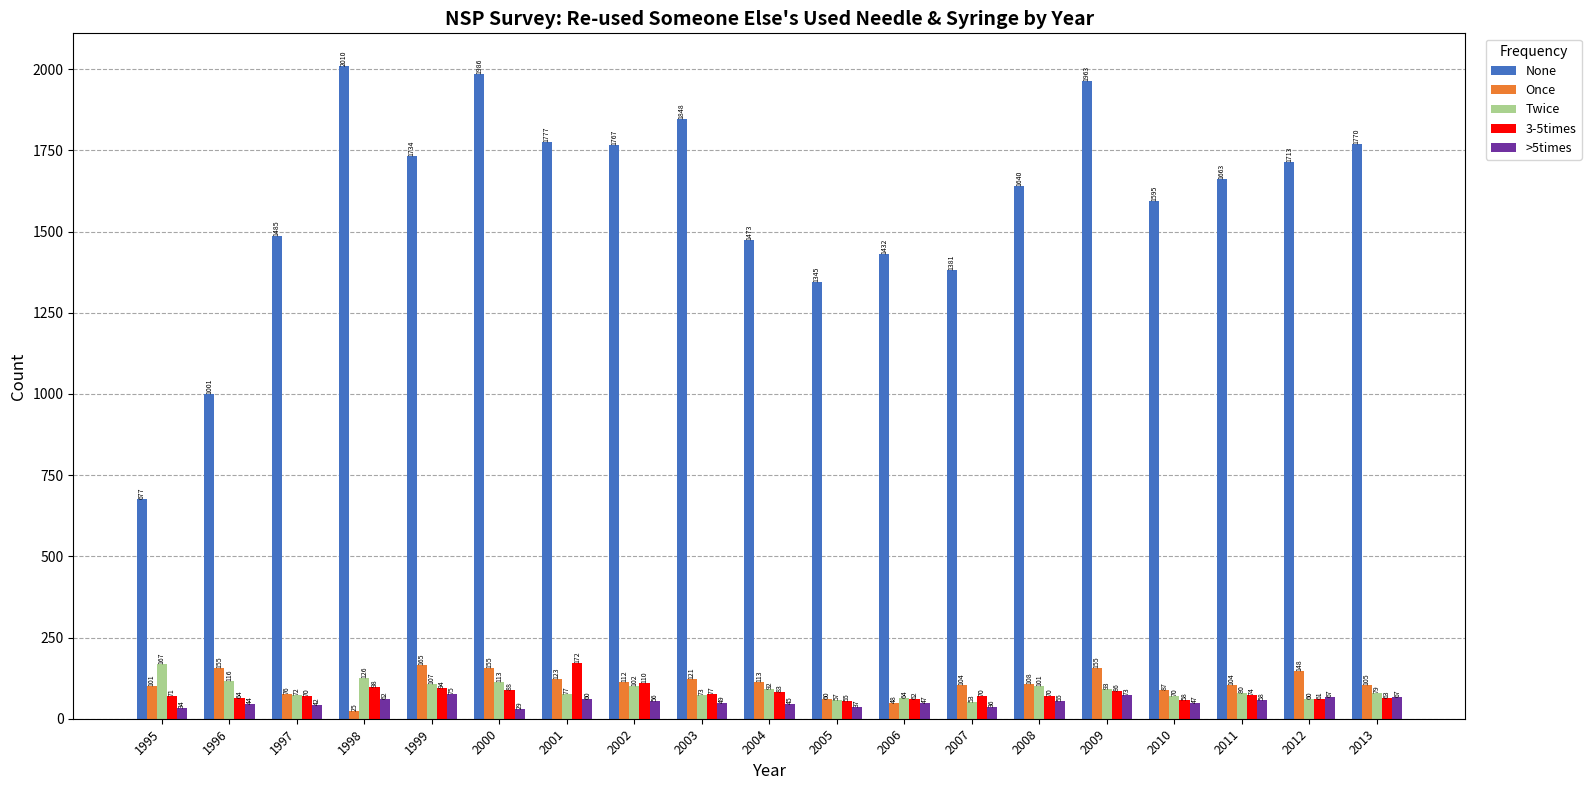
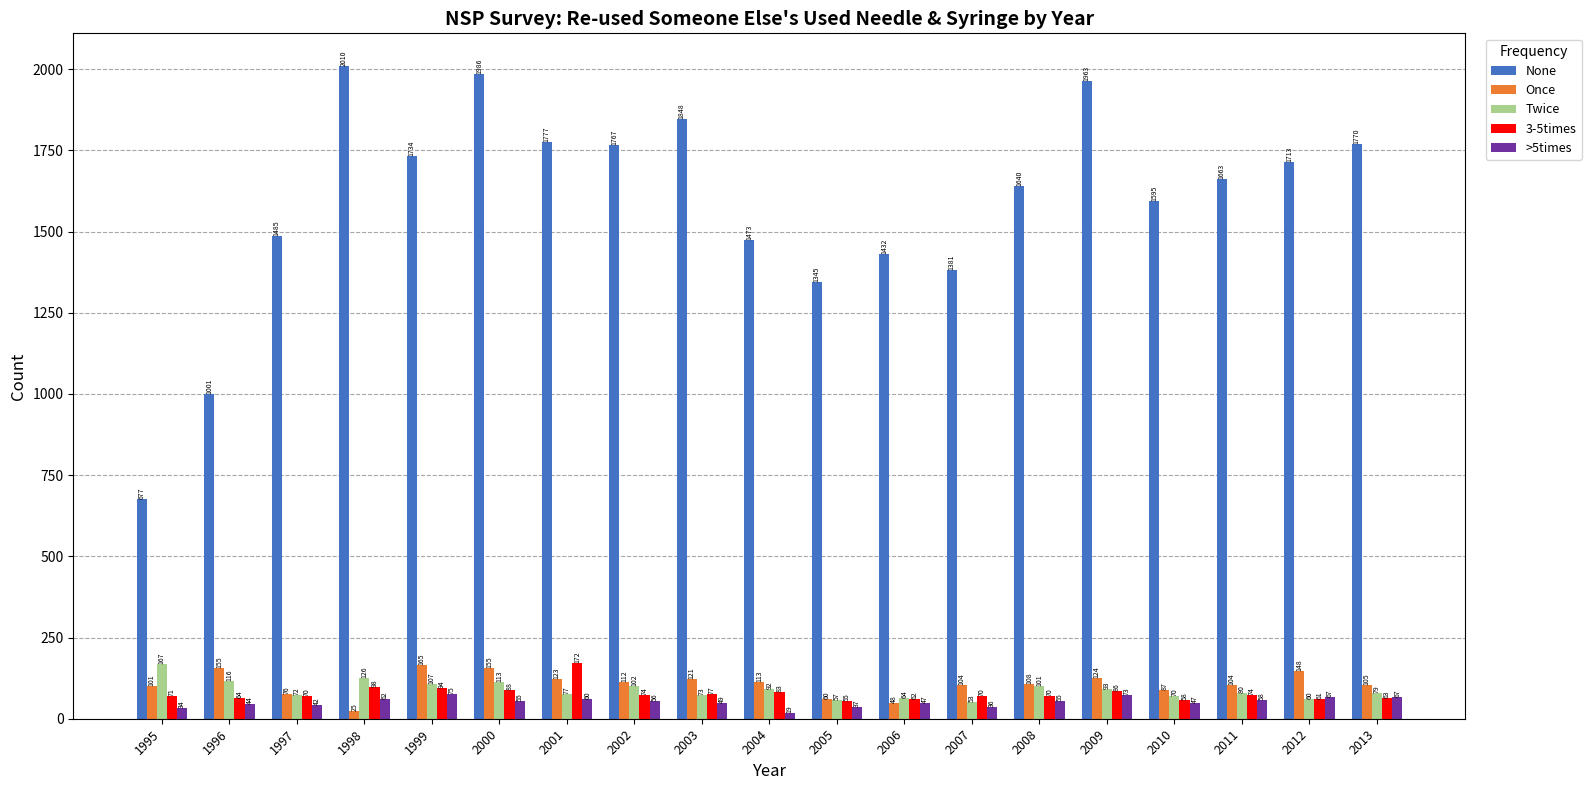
  {
    "None": {
      "1995": 677,
      "1996": 1001,
      "1997": 1485,
      "1998": 2010,
      "1999": 1734,
      "2000": 1986,
      "2001": 1777,
      "2002": 1767,
      "2003": 1848,
      "2004": 1473,
      "2005": 1345,
      "2006": 1432,
      "2007": 1381,
      "2008": 1640,
      "2009": 1963,
      "2010": 1595,
      "2011": 1663,
      "2012": 1713,
      "2013": 1770
    },
    "Once": {
      "1995": 101,
      "1996": 155,
      "1997": 76,
      "1998": 25,
      "1999": 165,
      "2000": 155,
      "2001": 123,
      "2002": 112,
      "2003": 121,
      "2004": 113,
      "2005": 60,
      "2006": 48,
      "2007": 104,
      "2008": 108,
-     "2009": 155,
+     "2009": 124,
      "2010": 87,
      "2011": 104,
      "2012": 148,
      "2013": 105
    },
    "Twice": {
      "1995": 167,
      "1996": 116,
      "1997": 72,
      "1998": 126,
      "1999": 107,
      "2000": 113,
      "2001": 77,
      "2002": 102,
      "2003": 73,
      "2004": 92,
      "2005": 57,
      "2006": 64,
      "2007": 53,
      "2008": 101,
      "2009": 93,
      "2010": 70,
      "2011": 80,
      "2012": 60,
      "2013": 79
    },
    "3-5times": {
      "1995": 71,
      "1996": 64,
      "1997": 70,
      "1998": 98,
      "1999": 94,
      "2000": 88,
      "2001": 172,
-     "2002": 110,
+     "2002": 74,
      "2003": 77,
      "2004": 83,
      "2005": 55,
      "2006": 62,
      "2007": 70,
      "2008": 70,
      "2009": 86,
      "2010": 58,
      "2011": 74,
      "2012": 61,
      "2013": 63
    },
    ">5times": {
      "1995": 34,
      "1996": 44,
      "1997": 42,
      "1998": 62,
      "1999": 75,
-     "2000": 29,
+     "2000": 55,
      "2001": 60,
      "2002": 56,
      "2003": 49,
-     "2004": 45,
+     "2004": 19,
      "2005": 37,
      "2006": 47,
      "2007": 36,
      "2008": 55,
      "2009": 73,
      "2010": 47,
      "2011": 58,
      "2012": 67,
      "2013": 67
    }
  }
